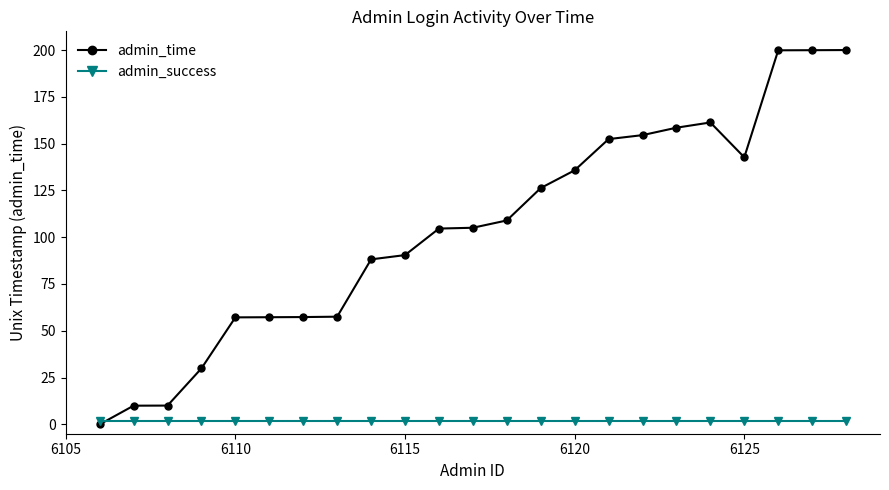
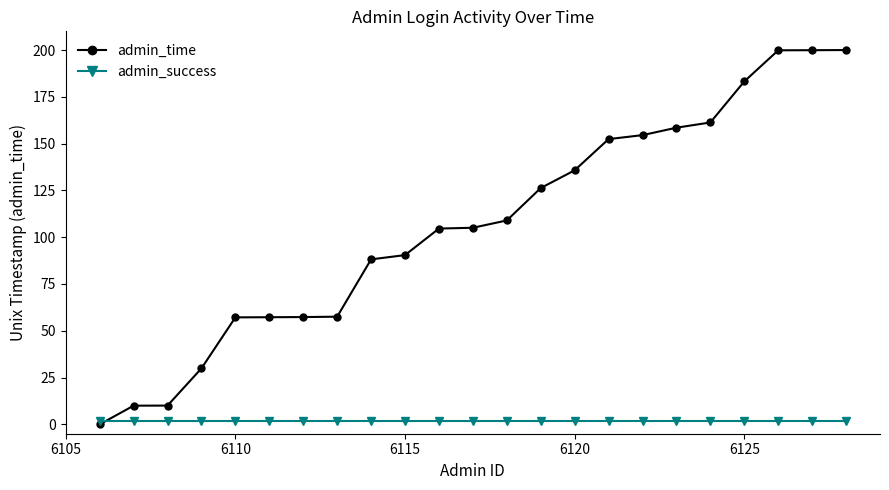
  {
    "admin_time": {
      "6110": 57,
      "6115": 90,
      "6120": 136,
-     "6125": 143
+     "6125": 183
    },
    "admin_success": {
      "6110": 2,
      "6115": 2,
      "6120": 2,
      "6125": 2
    }
  }
